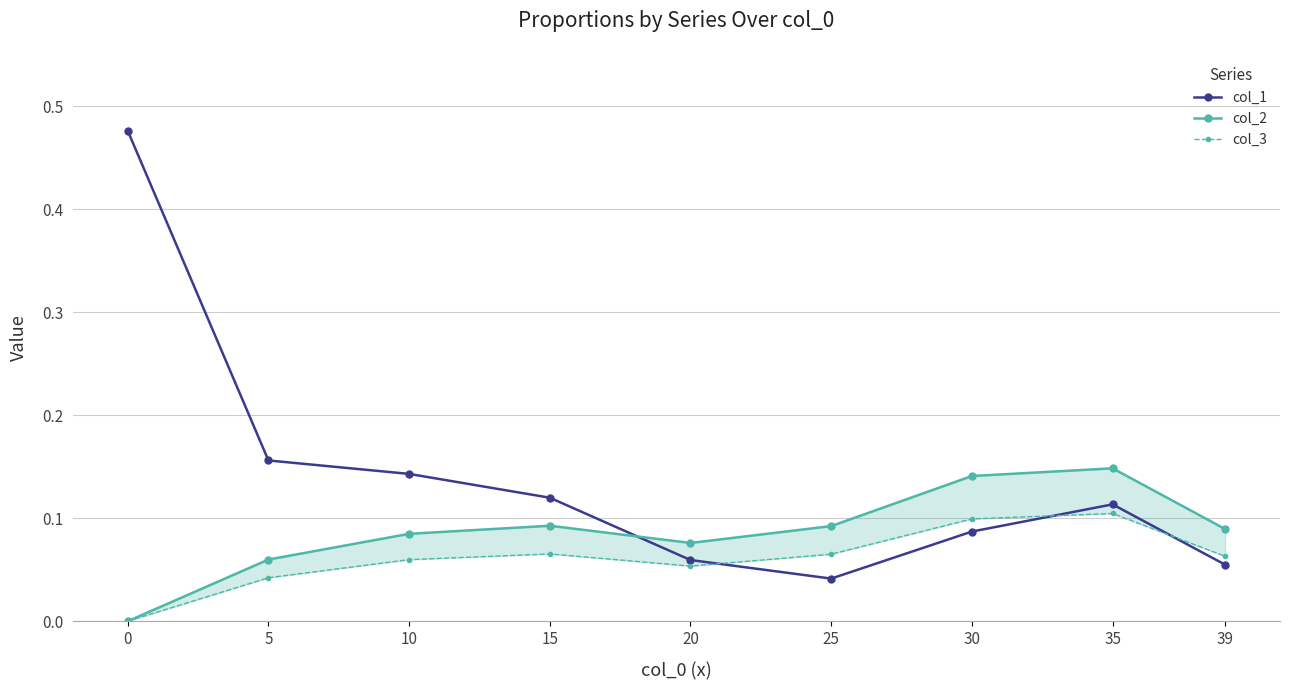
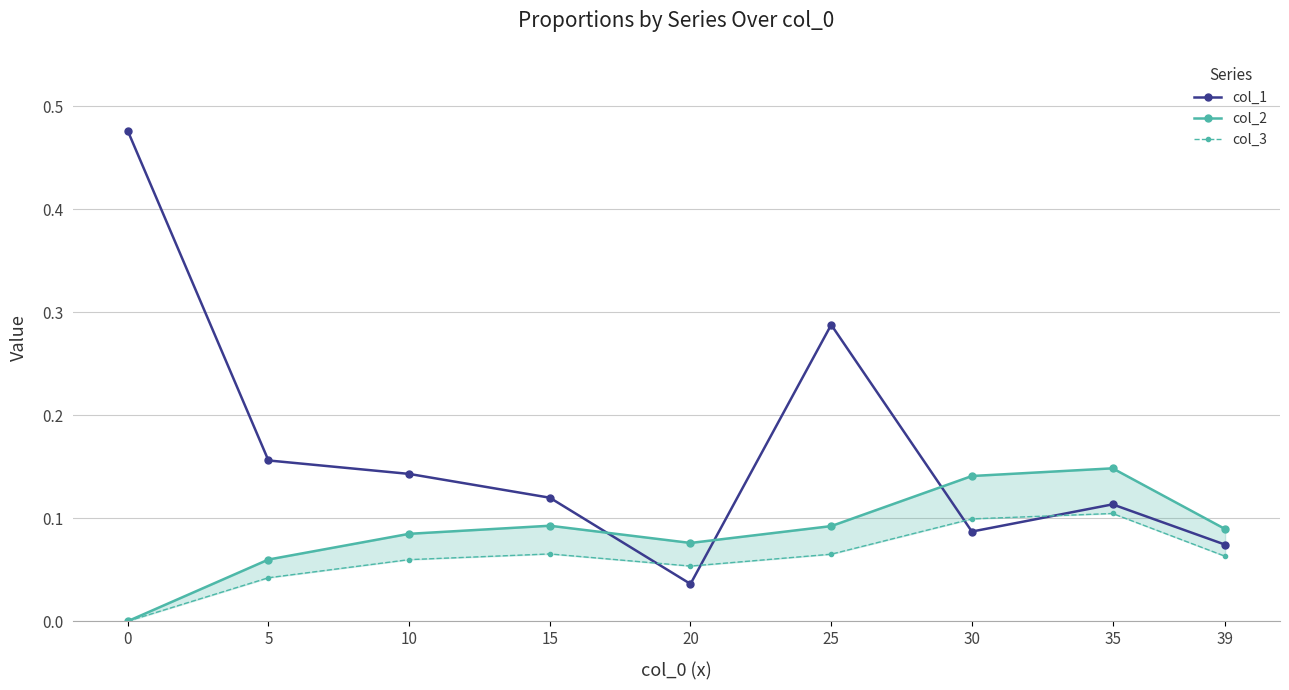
  {
    "col_1": {
      "0": 0.476,
      "5": 0.156,
      "10": 0.143,
      "15": 0.120,
-     "20": 0.059,
-     "25": 0.041,
+     "20": 0.036,
+     "25": 0.288,
      "30": 0.087,
      "35": 0.113,
-     "39": 0.055
+     "39": 0.074
    }
  }
